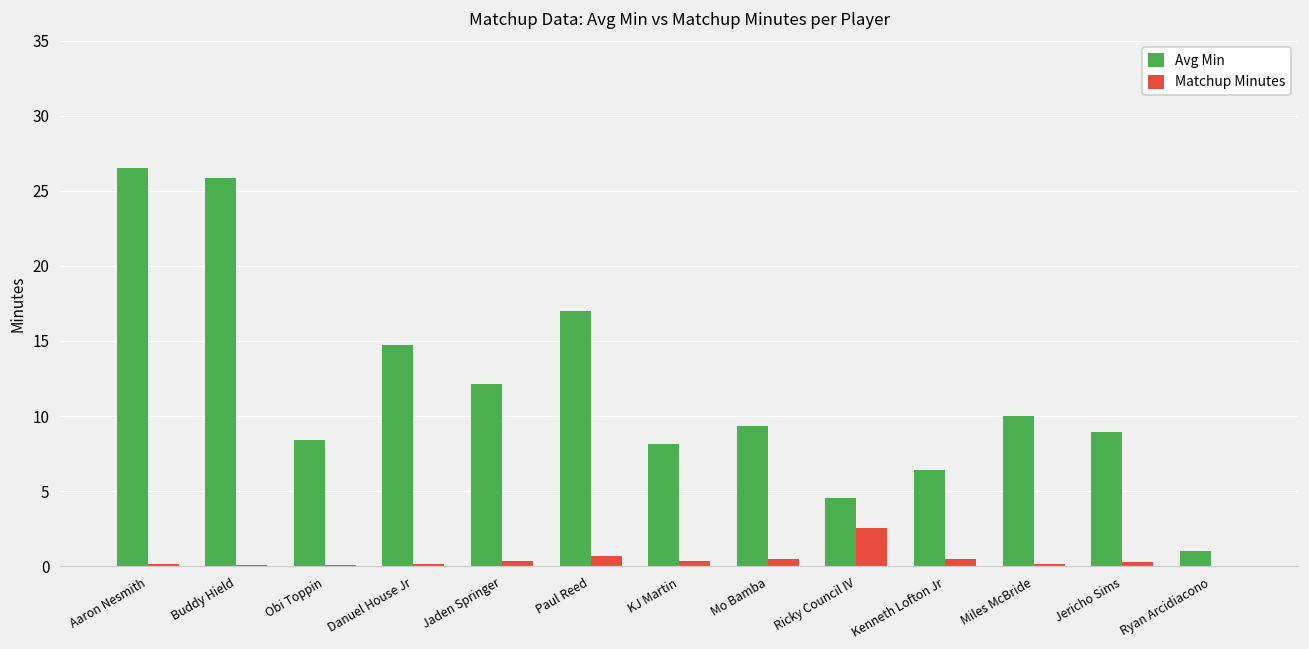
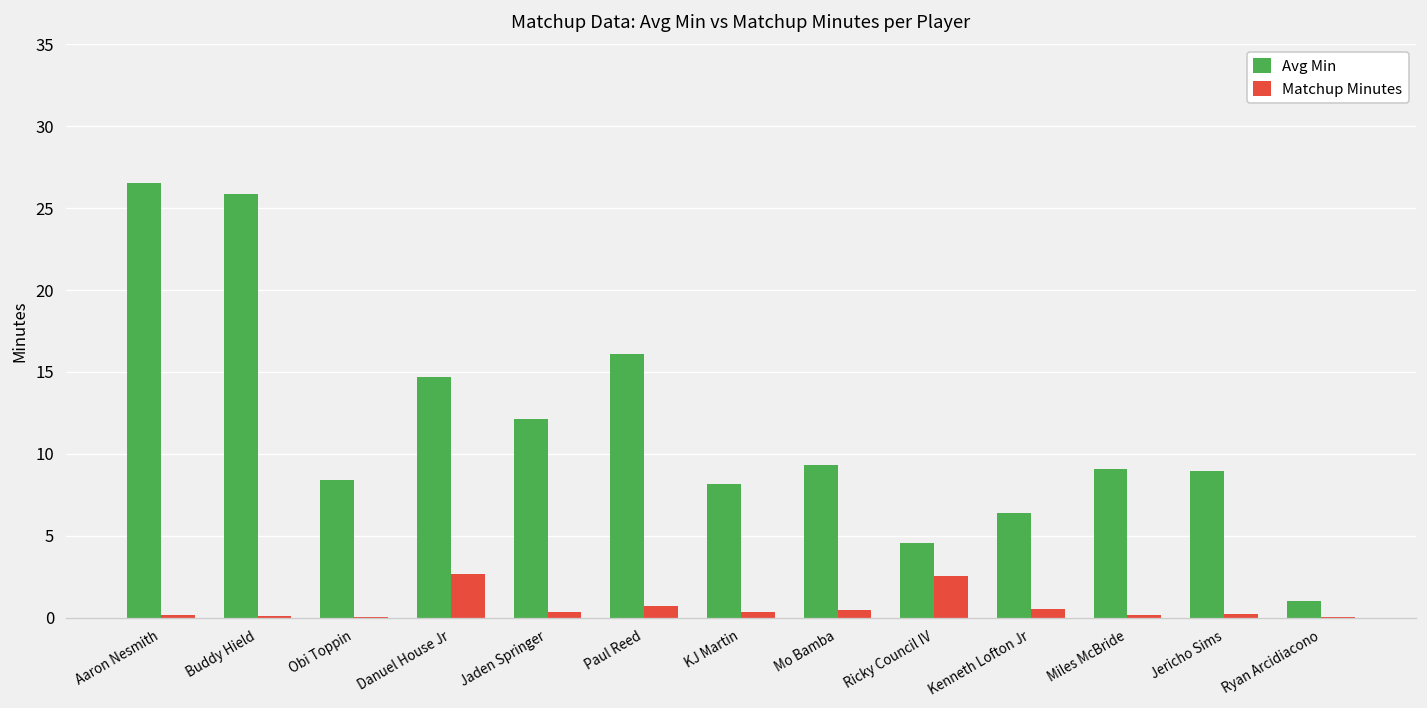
  {
    "Avg Min": {
      "Aaron Nesmith": 26.5,
      "Buddy Hield": 25.9,
      "Obi Toppin": 8.4,
      "Danuel House Jr": 14.7,
      "Jaden Springer": 12.1,
-     "Paul Reed": 17.0,
+     "Paul Reed": 16.1,
      "KJ Martin": 8.1,
      "Mo Bamba": 9.3,
      "Ricky Council IV": 4.6,
      "Kenneth Lofton Jr": 6.4,
-     "Miles McBride": 10.0,
+     "Miles McBride": 9.1,
      "Jericho Sims": 9.0,
      "Ryan Arcidiacono": 1.0
    },
    "Matchup Minutes": {
-     "Danuel House Jr": 0.2,
+     "Danuel House Jr": 2.7,
      "Jaden Springer": 0.4,
      "Paul Reed": 0.7,
      "KJ Martin": 0.3,
      "Mo Bamba": 0.5,
      "Ricky Council IV": 2.5,
      "Kenneth Lofton Jr": 0.5,
      "Jericho Sims": 0.3
    }
  }
